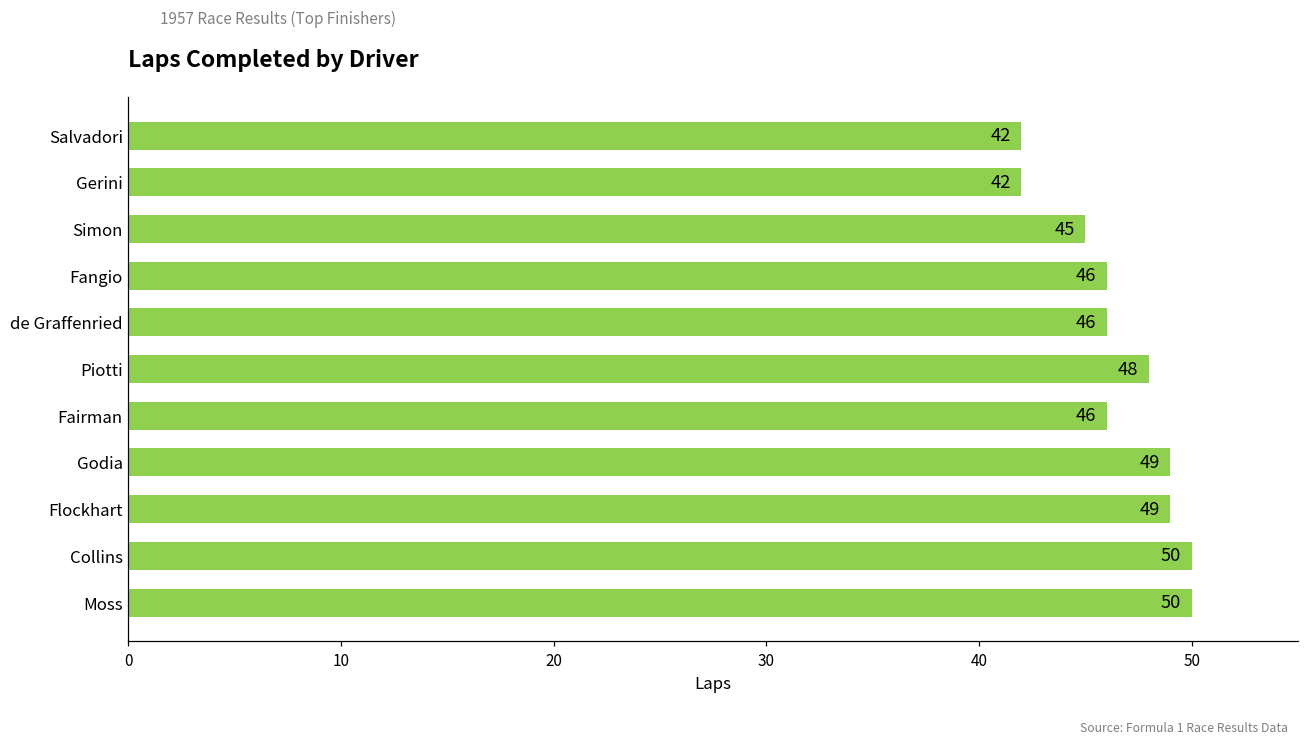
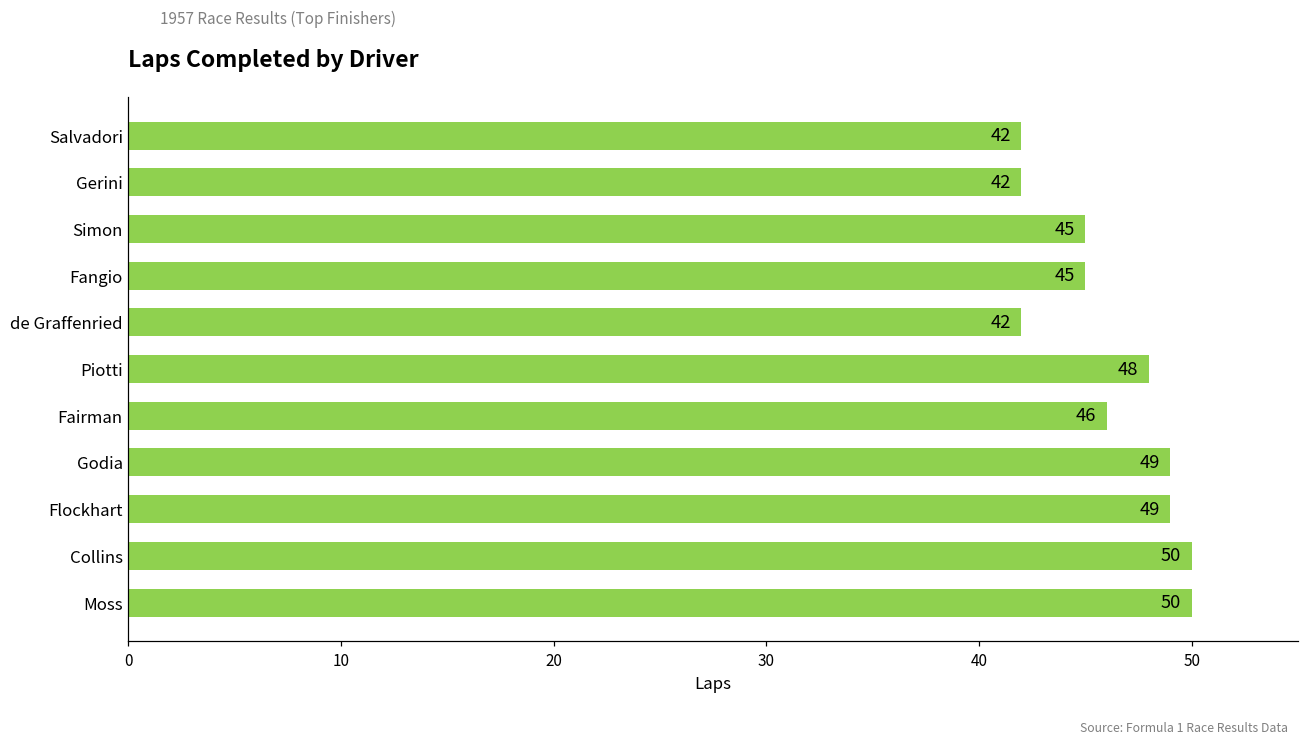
  {
    "Salvadori": 42,
    "Gerini": 42,
    "Simon": 45,
-   "Fangio": 46,
-   "de Graffenried": 46,
+   "Fangio": 45,
+   "de Graffenried": 42,
    "Piotti": 48,
    "Fairman": 46,
    "Godia": 49,
    "Flockhart": 49,
    "Collins": 50,
    "Moss": 50
  }
